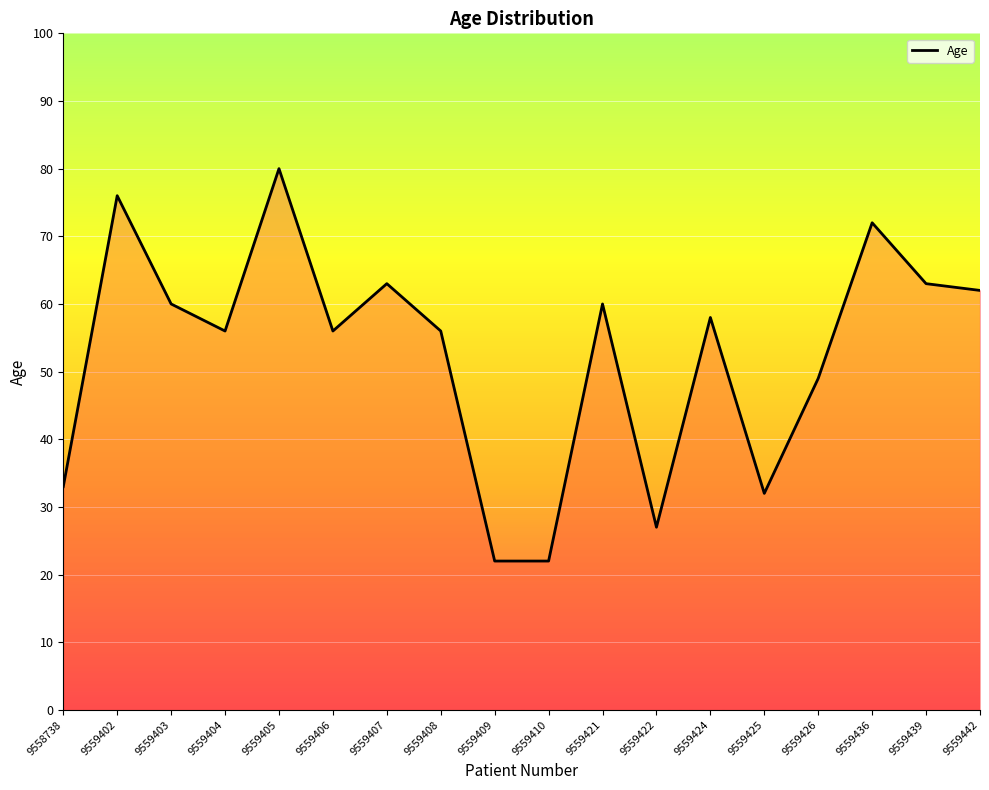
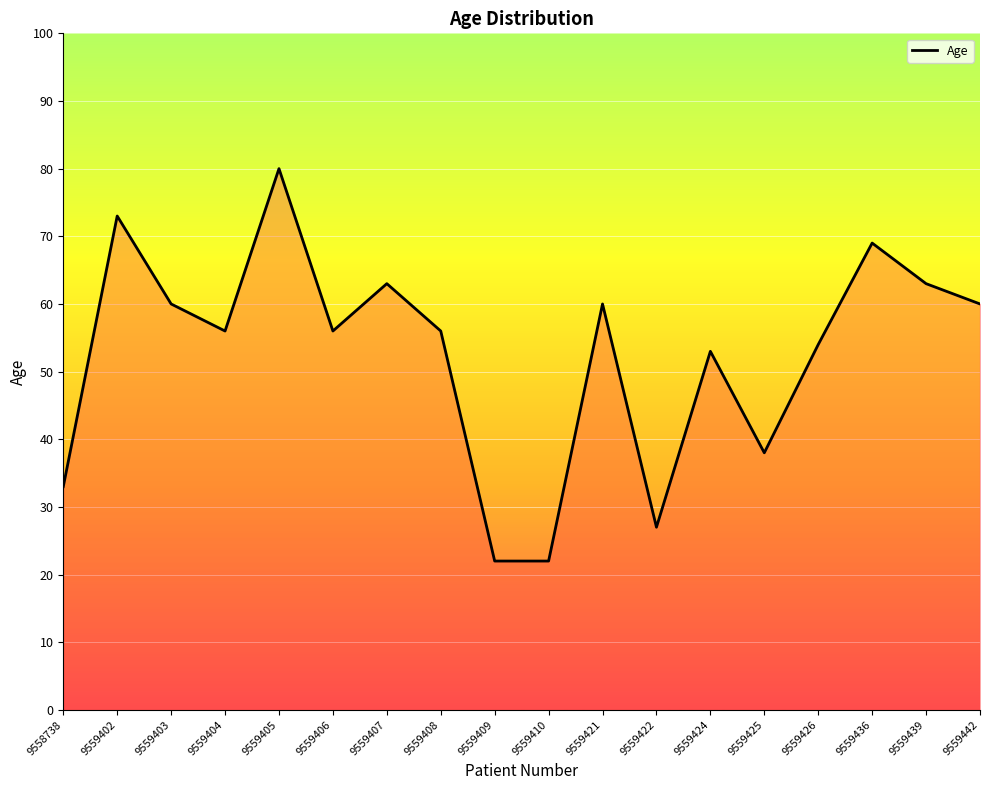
  {
    "9558738": 33,
-   "9559402": 76,
+   "9559402": 73,
    "9559403": 60,
    "9559404": 56,
    "9559405": 80,
    "9559406": 56,
    "9559407": 63,
    "9559408": 56,
    "9559409": 22,
    "9559410": 22,
    "9559421": 60,
    "9559422": 27,
-   "9559424": 58,
-   "9559425": 32,
-   "9559426": 49,
-   "9559436": 72,
+   "9559424": 53,
+   "9559425": 38,
+   "9559426": 54,
+   "9559436": 69,
    "9559439": 63,
-   "9559442": 62
+   "9559442": 60
  }
